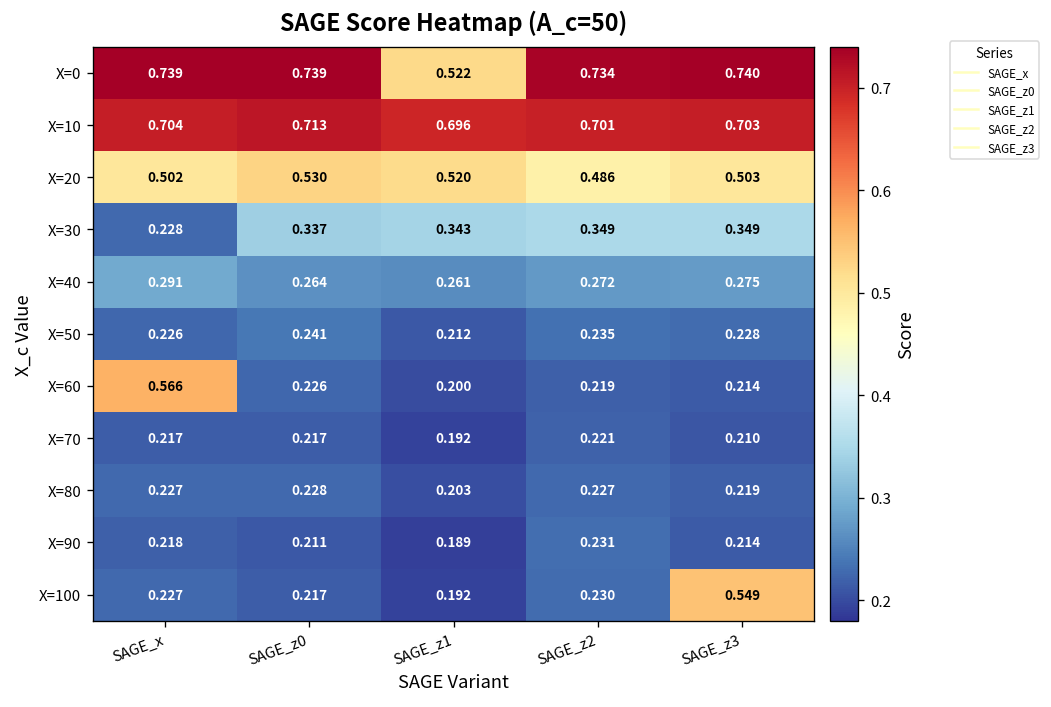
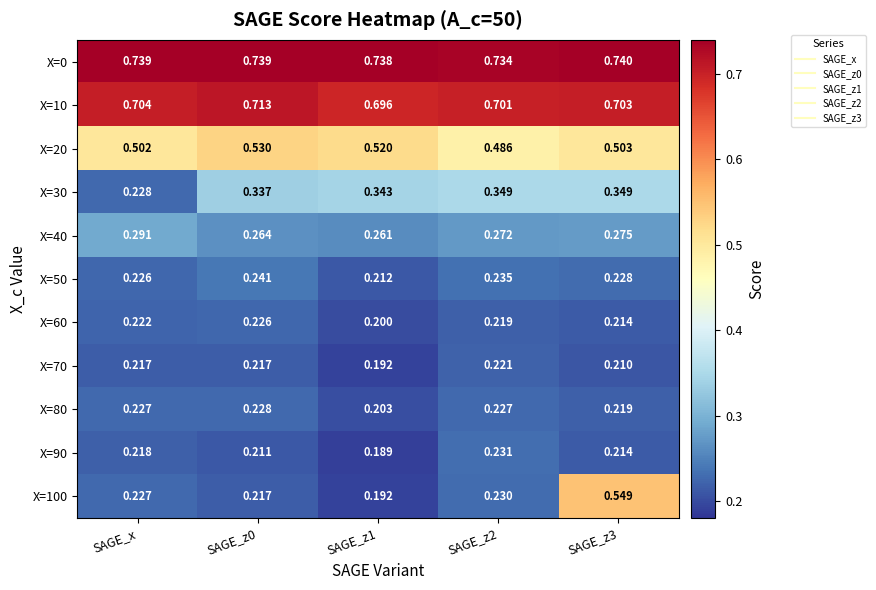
  {
    "X=0": {
      "SAGE_x": 0.739,
      "SAGE_z0": 0.739,
-     "SAGE_z1": 0.522,
+     "SAGE_z1": 0.738,
      "SAGE_z2": 0.734,
      "SAGE_z3": 0.740
    },
    "X=10": {
      "SAGE_x": 0.704,
      "SAGE_z0": 0.713,
      "SAGE_z1": 0.696,
      "SAGE_z2": 0.701,
      "SAGE_z3": 0.703
    },
    "X=20": {
      "SAGE_x": 0.502,
      "SAGE_z0": 0.530,
      "SAGE_z1": 0.520,
      "SAGE_z2": 0.486,
      "SAGE_z3": 0.503
    },
    "X=30": {
      "SAGE_x": 0.228,
      "SAGE_z0": 0.337,
      "SAGE_z1": 0.343,
      "SAGE_z2": 0.349,
      "SAGE_z3": 0.349
    },
    "X=40": {
      "SAGE_x": 0.291,
      "SAGE_z0": 0.264,
      "SAGE_z1": 0.261,
      "SAGE_z2": 0.272,
      "SAGE_z3": 0.275
    },
    "X=50": {
      "SAGE_x": 0.226,
      "SAGE_z0": 0.241,
      "SAGE_z1": 0.212,
      "SAGE_z2": 0.235,
      "SAGE_z3": 0.228
    },
    "X=60": {
-     "SAGE_x": 0.566,
+     "SAGE_x": 0.222,
      "SAGE_z0": 0.226,
      "SAGE_z1": 0.200,
      "SAGE_z2": 0.219,
      "SAGE_z3": 0.214
    },
    "X=70": {
      "SAGE_x": 0.217,
      "SAGE_z0": 0.217,
      "SAGE_z1": 0.192,
      "SAGE_z2": 0.221,
      "SAGE_z3": 0.210
    },
    "X=80": {
      "SAGE_x": 0.227,
      "SAGE_z0": 0.228,
      "SAGE_z1": 0.203,
      "SAGE_z2": 0.227,
      "SAGE_z3": 0.219
    },
    "X=90": {
      "SAGE_x": 0.218,
      "SAGE_z0": 0.211,
      "SAGE_z1": 0.189,
      "SAGE_z2": 0.231,
      "SAGE_z3": 0.214
    },
    "X=100": {
      "SAGE_x": 0.227,
      "SAGE_z0": 0.217,
      "SAGE_z1": 0.192,
      "SAGE_z2": 0.230,
      "SAGE_z3": 0.549
    }
  }
